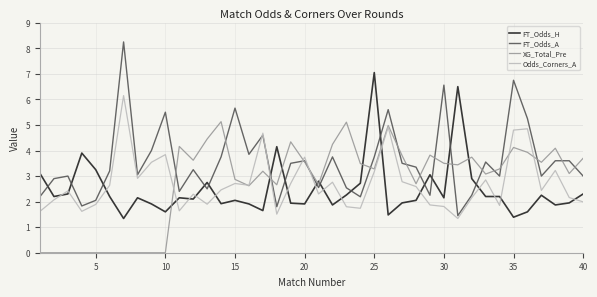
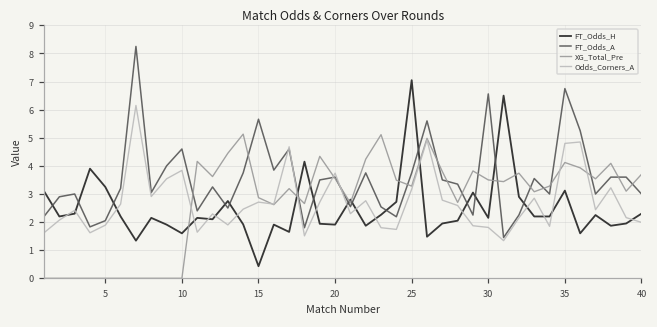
  {
    "FT_Odds_H": {
      "5": 3.3,
      "10": 1.6,
-     "15": 2.1,
+     "15": 0.4,
      "20": 1.9,
      "25": 7.1,
      "30": 2.2,
-     "35": 1.4,
+     "35": 3.1,
      "40": 2.3
    },
    "FT_Odds_A": {
      "5": 2.1,
-     "10": 5.5,
+     "10": 4.6,
      "15": 5.7,
      "25": 3.8,
      "30": 6.6,
      "35": 6.8,
      "40": 3.0
    }
  }
